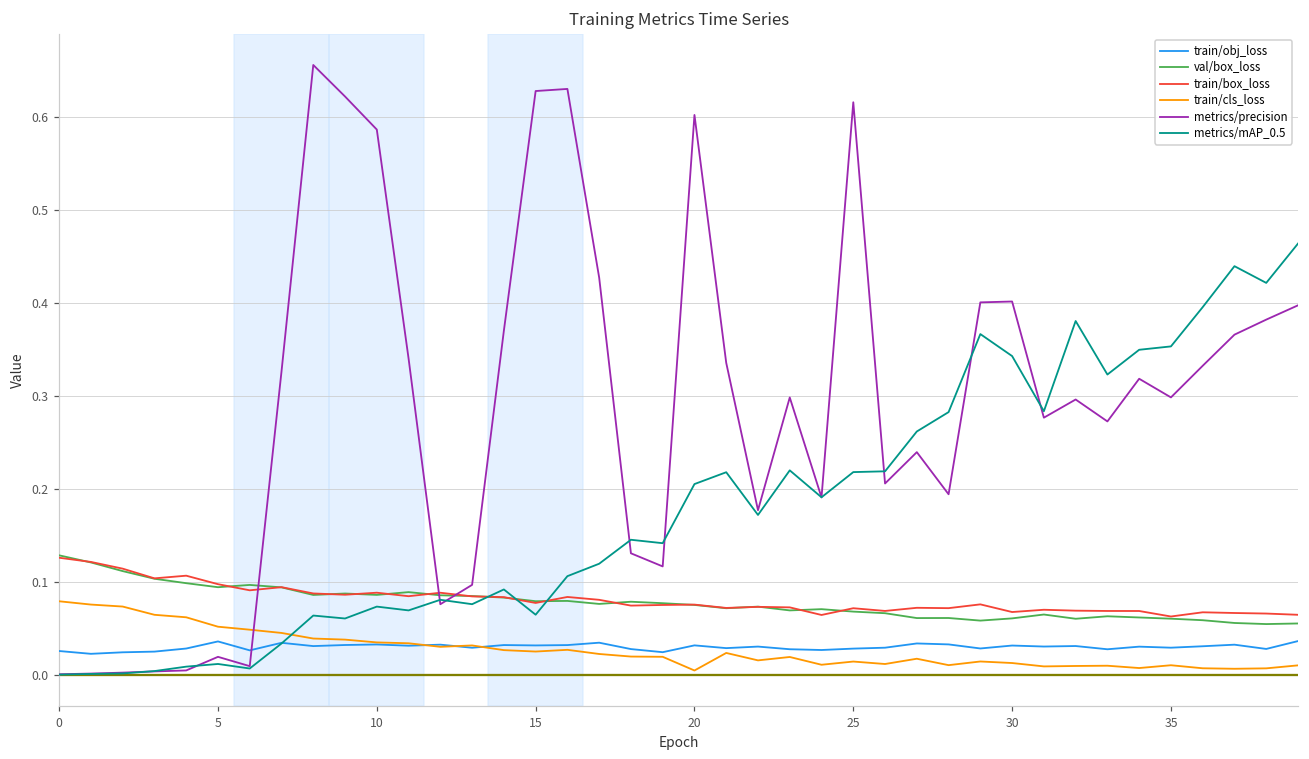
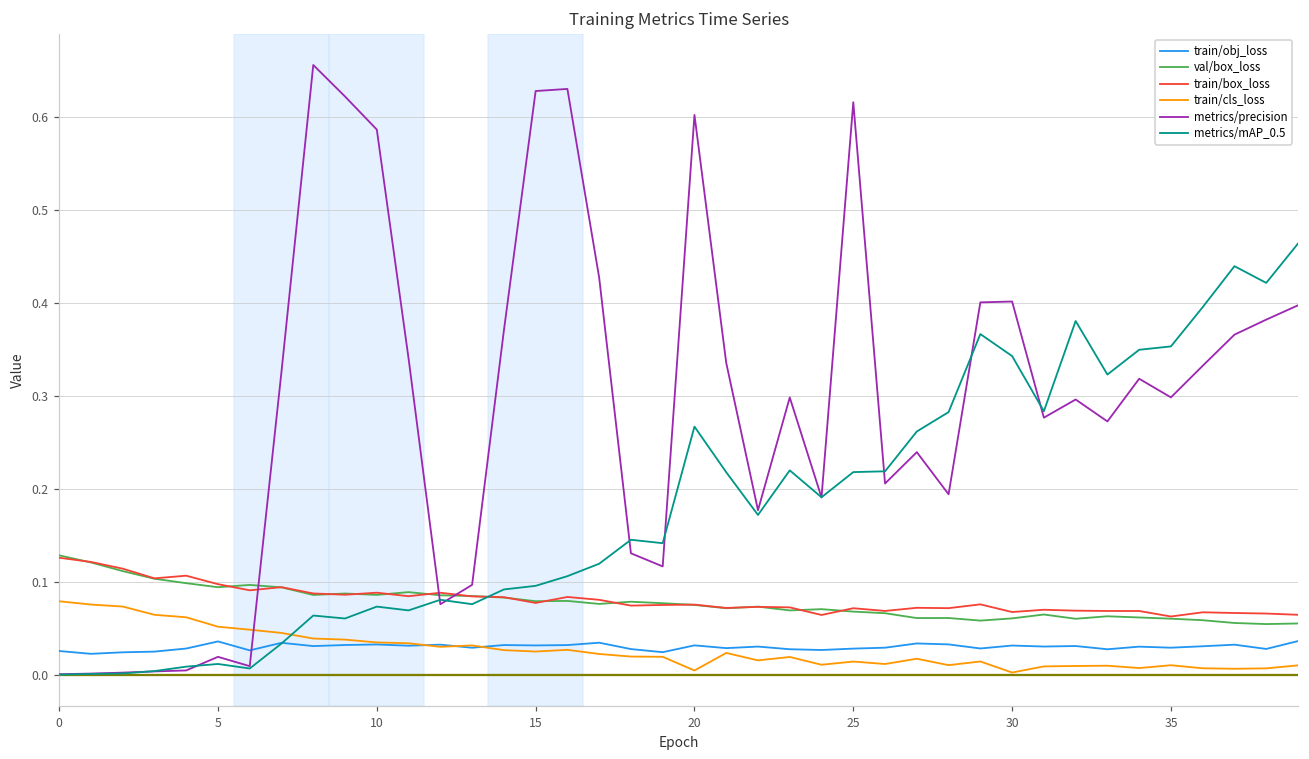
  {
    "train/obj_loss": {
      "0": 0.03,
      "5": 0.04,
      "15": 0.03,
      "20": 0.03,
      "25": 0.03,
      "30": 0.03,
      "35": 0.03
    },
    "val/box_loss": {
      "5": 0.09,
      "25": 0.07,
      "30": 0.06
    },
    "train/box_loss": {
      "5": 0.10,
      "25": 0.07,
      "30": 0.07
    },
    "train/cls_loss": {
      "0": 0.08,
      "5": 0.05,
      "15": 0.03,
      "20": 0.01,
      "25": 0.01,
-     "30": 0.01,
+     "30": 0.00,
      "35": 0.01
    },
    "metrics/precision": {
      "5": 0.02,
      "10": 0.59,
      "15": 0.63,
      "20": 0.60,
      "25": 0.62,
      "30": 0.40,
      "35": 0.30
    },
    "metrics/mAP_0.5": {
      "5": 0.01,
      "10": 0.07,
-     "15": 0.07,
-     "20": 0.21,
+     "15": 0.10,
+     "20": 0.27,
      "25": 0.22,
      "30": 0.34,
      "35": 0.35
    }
  }
